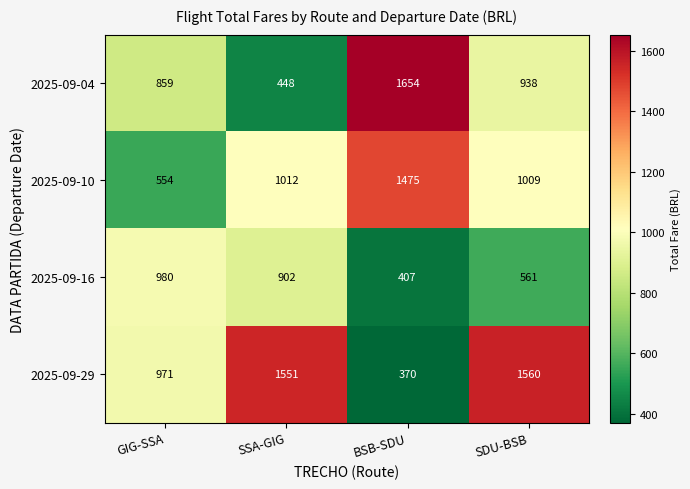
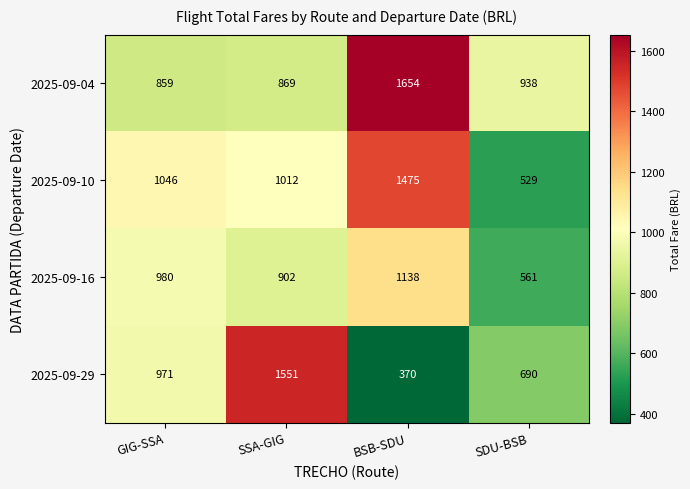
  {
    "2025-09-04": {
      "GIG-SSA": 859,
-     "SSA-GIG": 448,
+     "SSA-GIG": 869,
      "BSB-SDU": 1654,
      "SDU-BSB": 938
    },
    "2025-09-10": {
-     "GIG-SSA": 554,
+     "GIG-SSA": 1046,
      "SSA-GIG": 1012,
      "BSB-SDU": 1475,
-     "SDU-BSB": 1009
+     "SDU-BSB": 529
    },
    "2025-09-16": {
      "GIG-SSA": 980,
      "SSA-GIG": 902,
-     "BSB-SDU": 407,
+     "BSB-SDU": 1138,
      "SDU-BSB": 561
    },
    "2025-09-29": {
      "GIG-SSA": 971,
      "SSA-GIG": 1551,
      "BSB-SDU": 370,
-     "SDU-BSB": 1560
+     "SDU-BSB": 690
    }
  }
